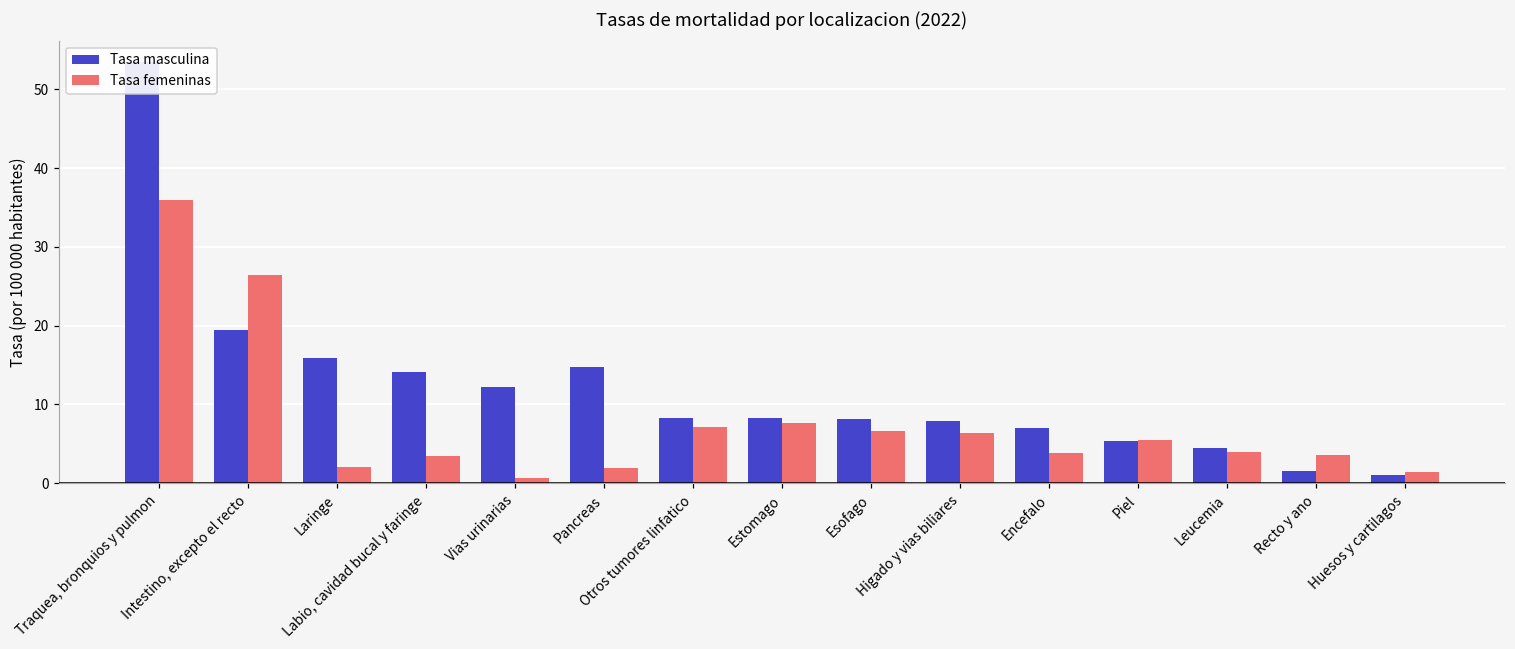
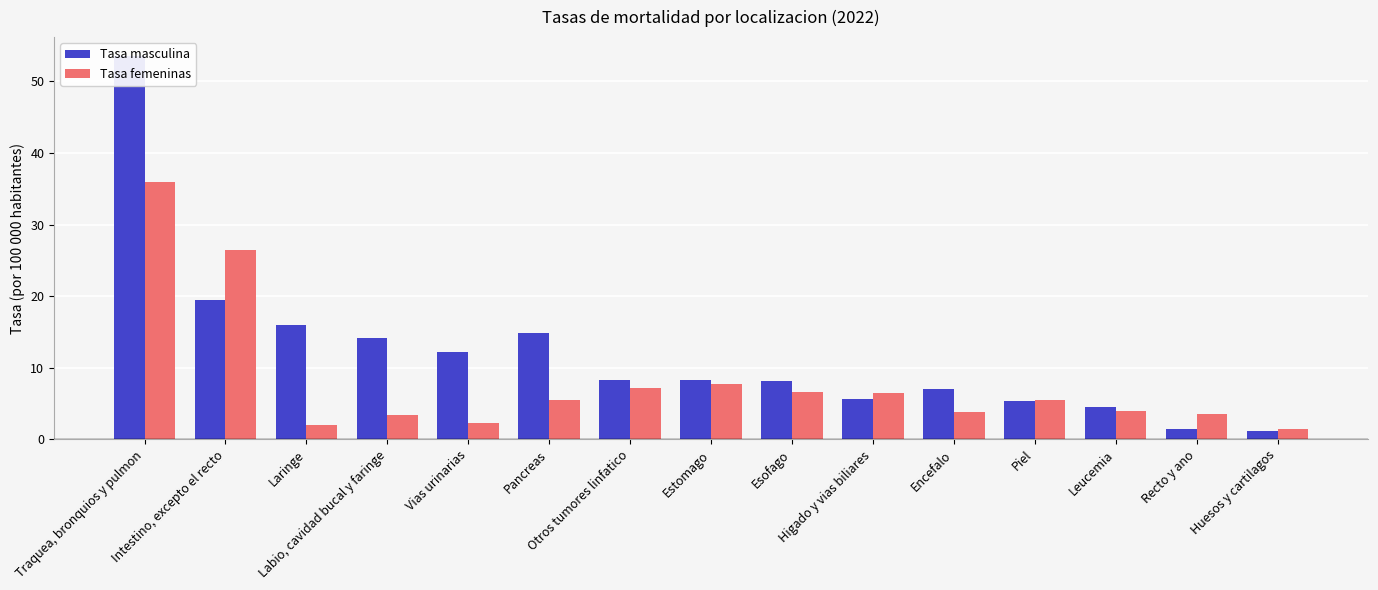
  {
    "Tasa masculina": {
      "Intestino, excepto el recto": 19,
      "Laringe": 16,
      "Labio, cavidad bucal y faringe": 14,
      "Vias urinarias": 12,
      "Pancreas": 15,
      "Otros tumores linfatico": 8,
      "Estomago": 8,
      "Esofago": 8,
-     "Higado y vias biliares": 8,
+     "Higado y vias biliares": 6,
      "Encefalo": 7,
      "Piel": 5,
      "Leucemia": 5,
      "Recto y ano": 2,
      "Huesos y cartilagos": 1
    },
    "Tasa femeninas": {
      "Traquea, bronquios y pulmon": 36,
      "Intestino, excepto el recto": 26,
      "Laringe": 2,
      "Labio, cavidad bucal y faringe": 3,
-     "Vias urinarias": 1,
-     "Pancreas": 2,
+     "Vias urinarias": 2,
+     "Pancreas": 6,
      "Otros tumores linfatico": 7,
      "Estomago": 8,
      "Esofago": 7,
      "Higado y vias biliares": 6,
      "Encefalo": 4,
      "Piel": 6,
      "Leucemia": 4,
      "Recto y ano": 4,
      "Huesos y cartilagos": 1
    }
  }
